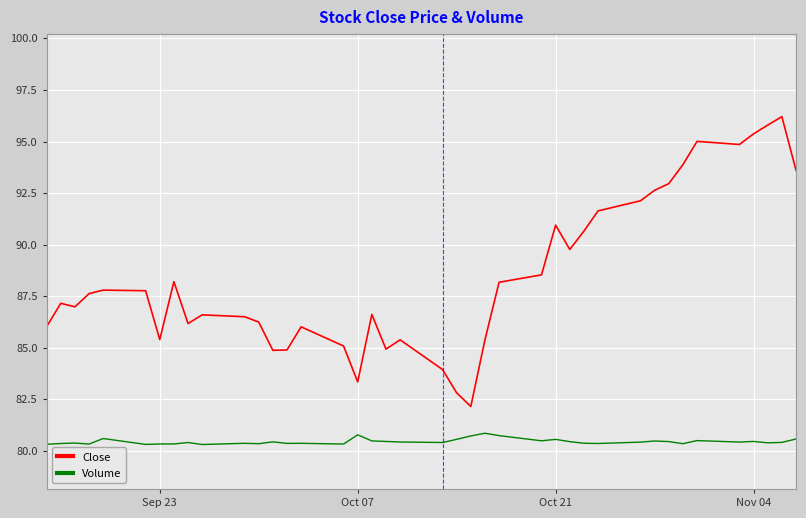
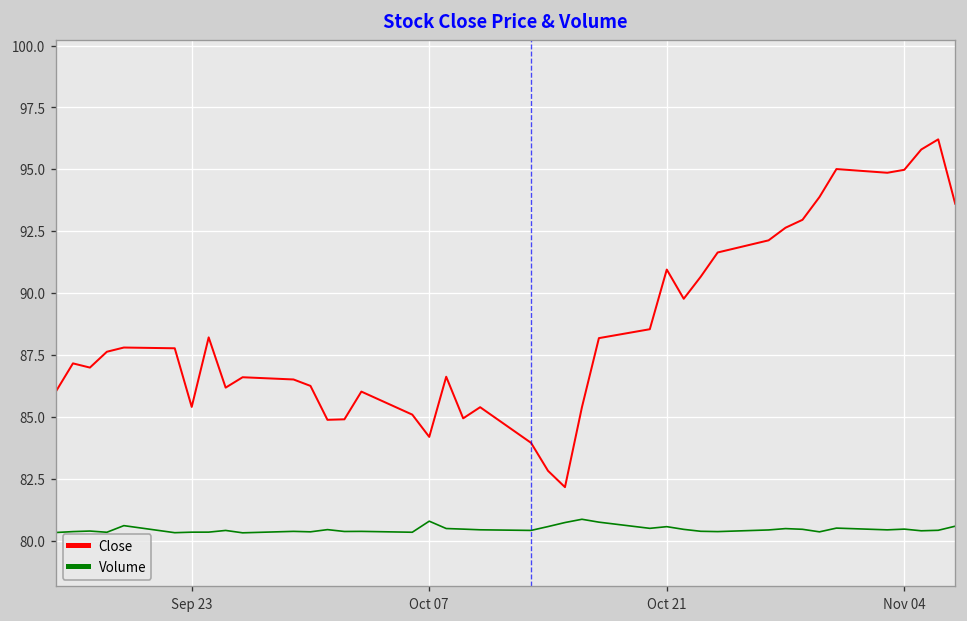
  {
    "Close": {
      "Sep 23": 85.4,
-     "Oct 07": 83.4,
+     "Oct 07": 84.2,
      "Oct 21": 90.9,
-     "Nov 04": 95.4
+     "Nov 04": 95.0
    },
    "Volume": {
      "Sep 23": 80.3,
      "Oct 07": 80.8,
      "Oct 21": 80.6,
      "Nov 04": 80.5
    }
  }
